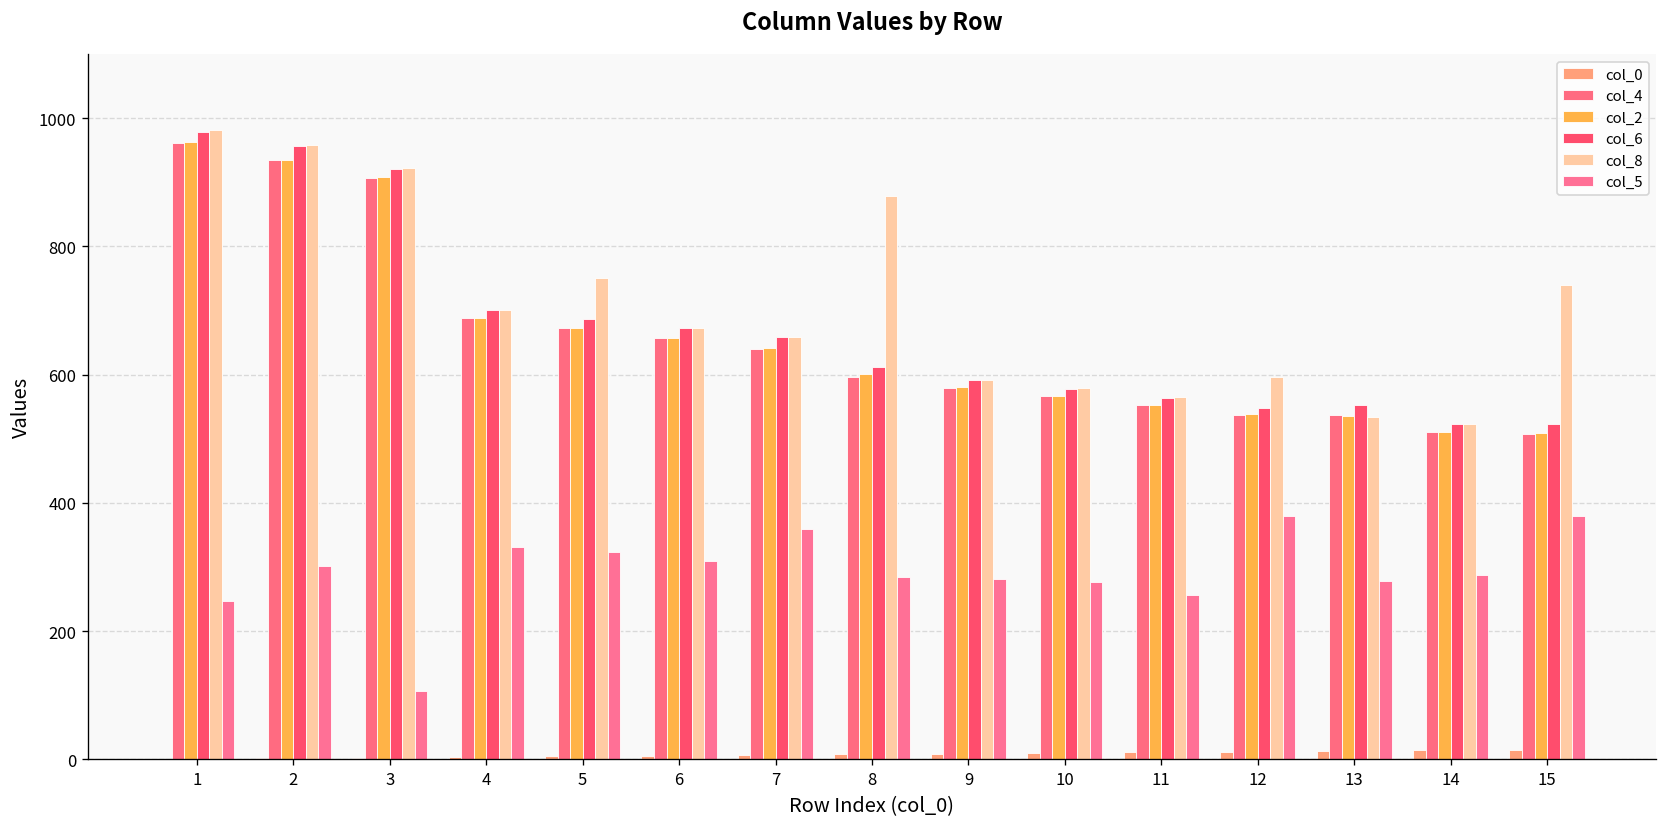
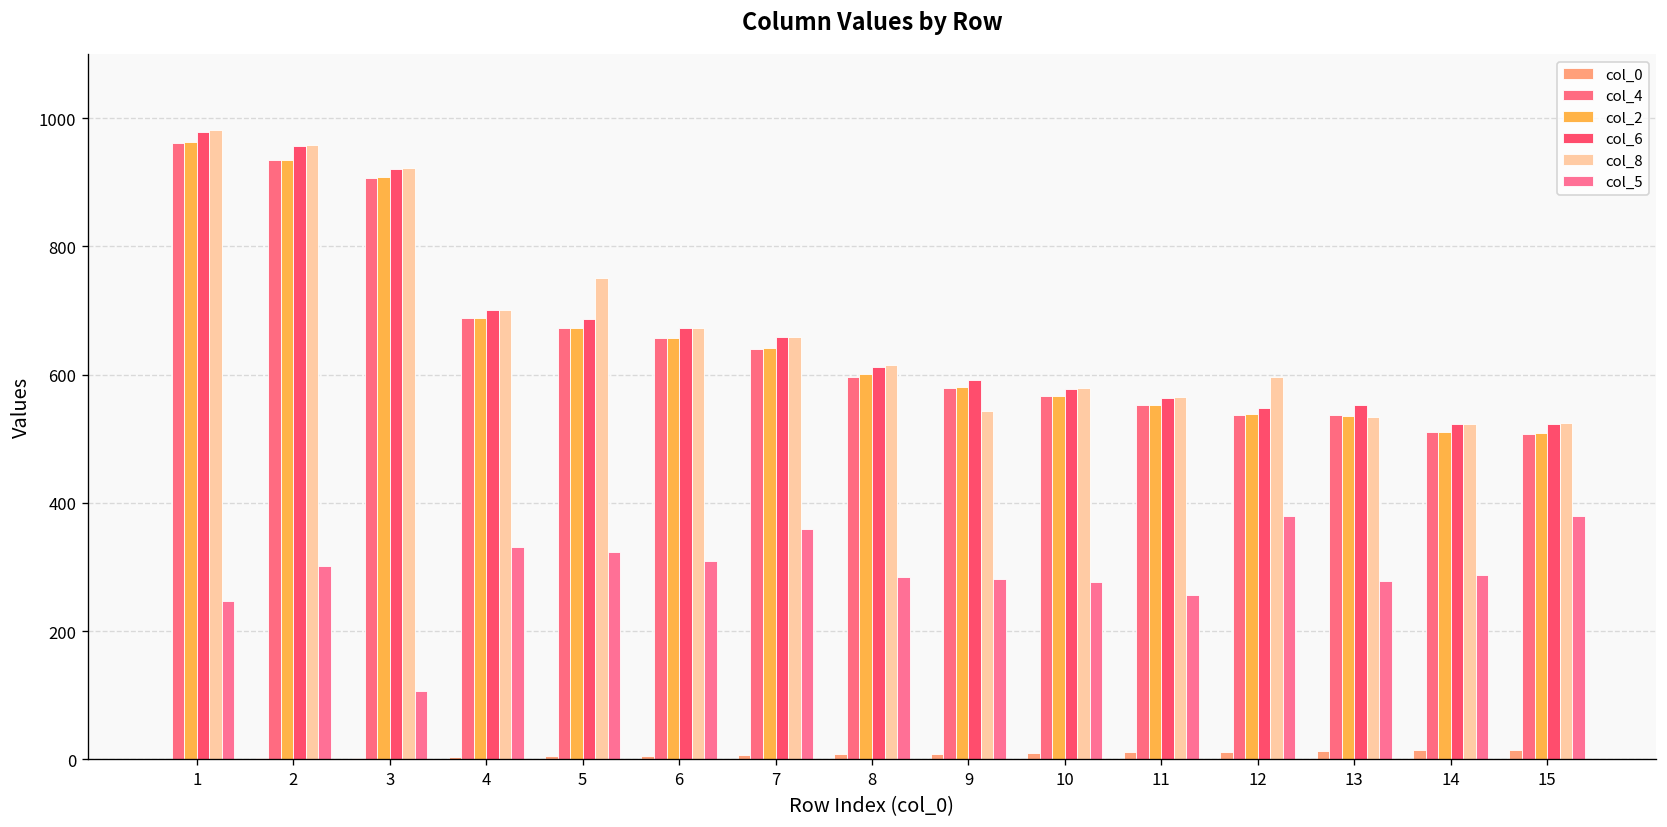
  {
    "col_8": {
      "1": 980,
      "2": 960,
      "3": 920,
      "4": 700,
      "5": 750,
      "6": 670,
      "7": 660,
-     "8": 880,
-     "9": 590,
+     "8": 620,
+     "9": 540,
      "10": 580,
      "11": 570,
      "12": 600,
      "13": 530,
      "14": 520,
-     "15": 740
+     "15": 520
    }
  }
